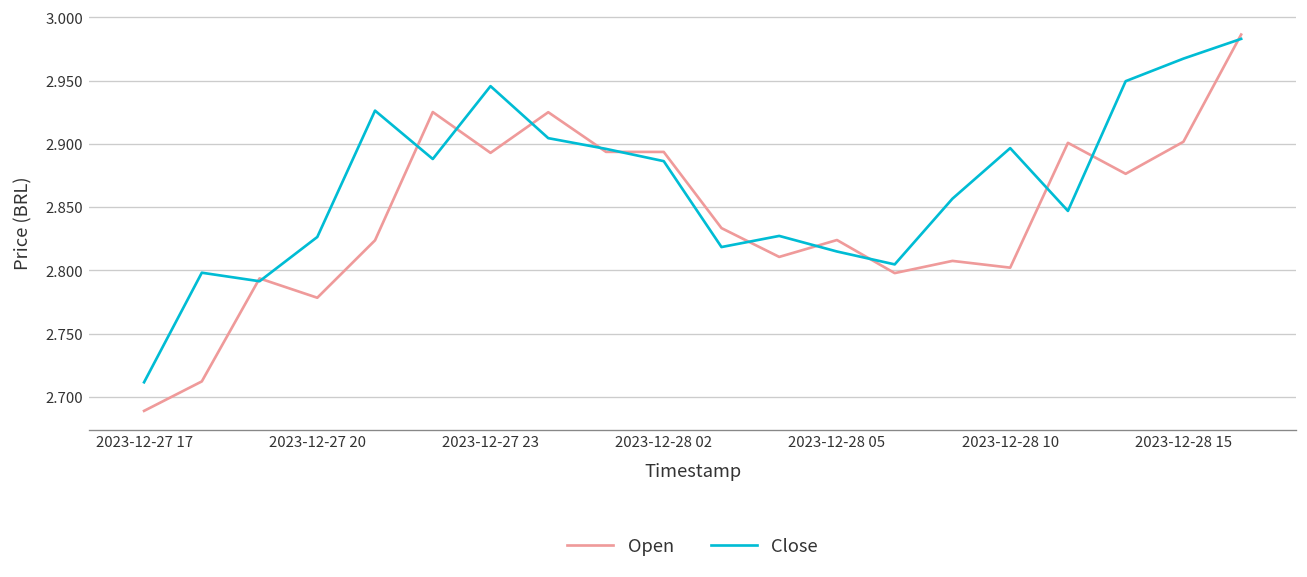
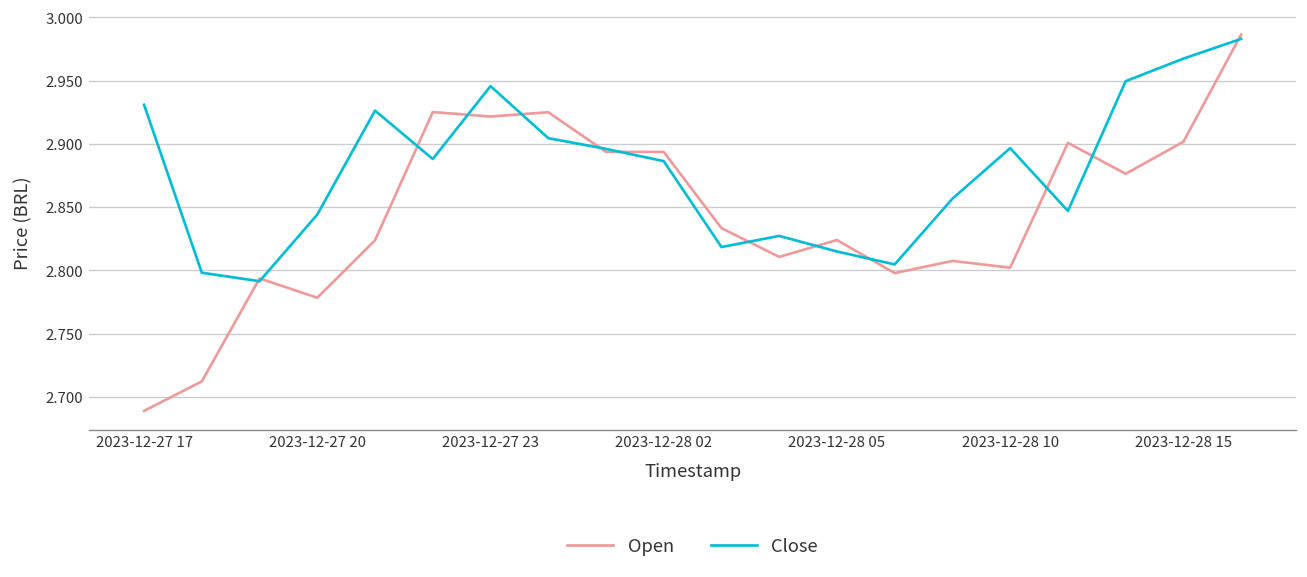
  {
    "Open": {
      "2023-12-27 17": 2.689,
      "2023-12-27 20": 2.778,
-     "2023-12-27 23": 2.893,
+     "2023-12-27 23": 2.922,
      "2023-12-28 02": 2.894,
      "2023-12-28 05": 2.824,
      "2023-12-28 10": 2.802,
      "2023-12-28 15": 2.902
    },
    "Close": {
-     "2023-12-27 17": 2.712,
-     "2023-12-27 20": 2.826,
+     "2023-12-27 17": 2.931,
+     "2023-12-27 20": 2.844,
      "2023-12-27 23": 2.946,
      "2023-12-28 02": 2.886,
      "2023-12-28 05": 2.815,
      "2023-12-28 10": 2.897,
      "2023-12-28 15": 2.967
    }
  }
